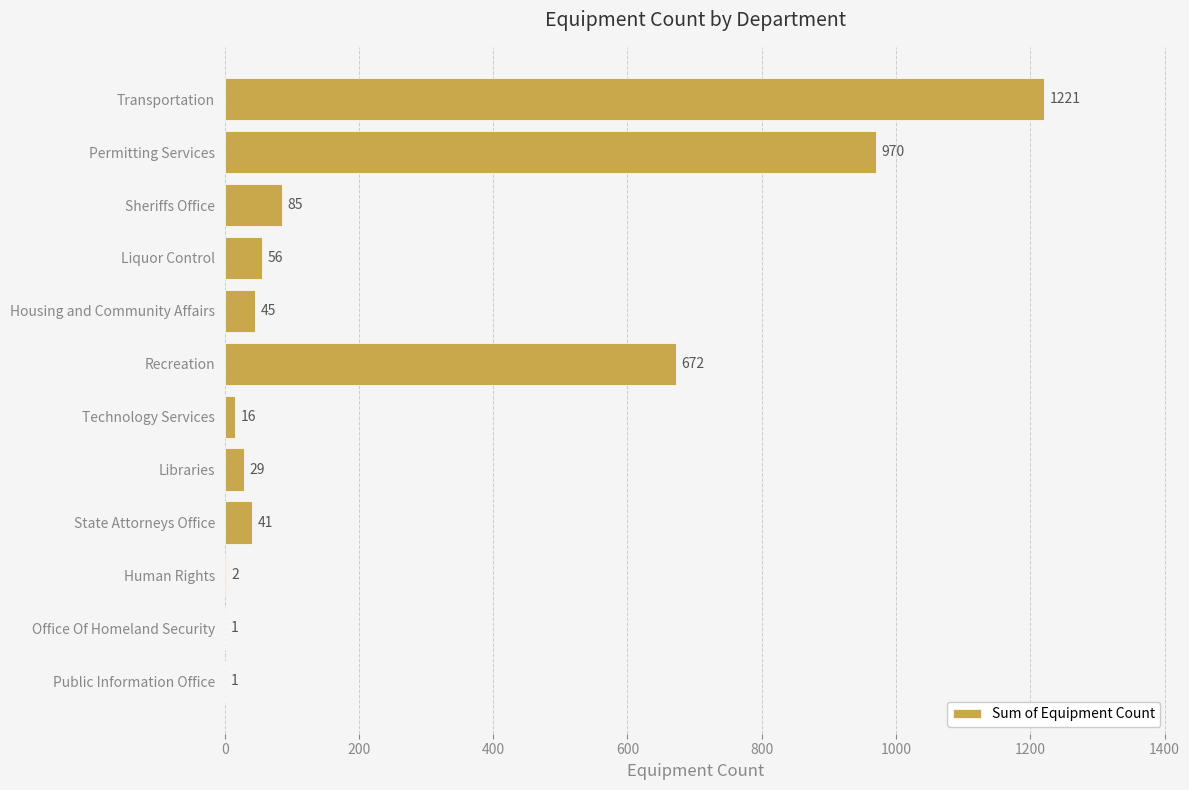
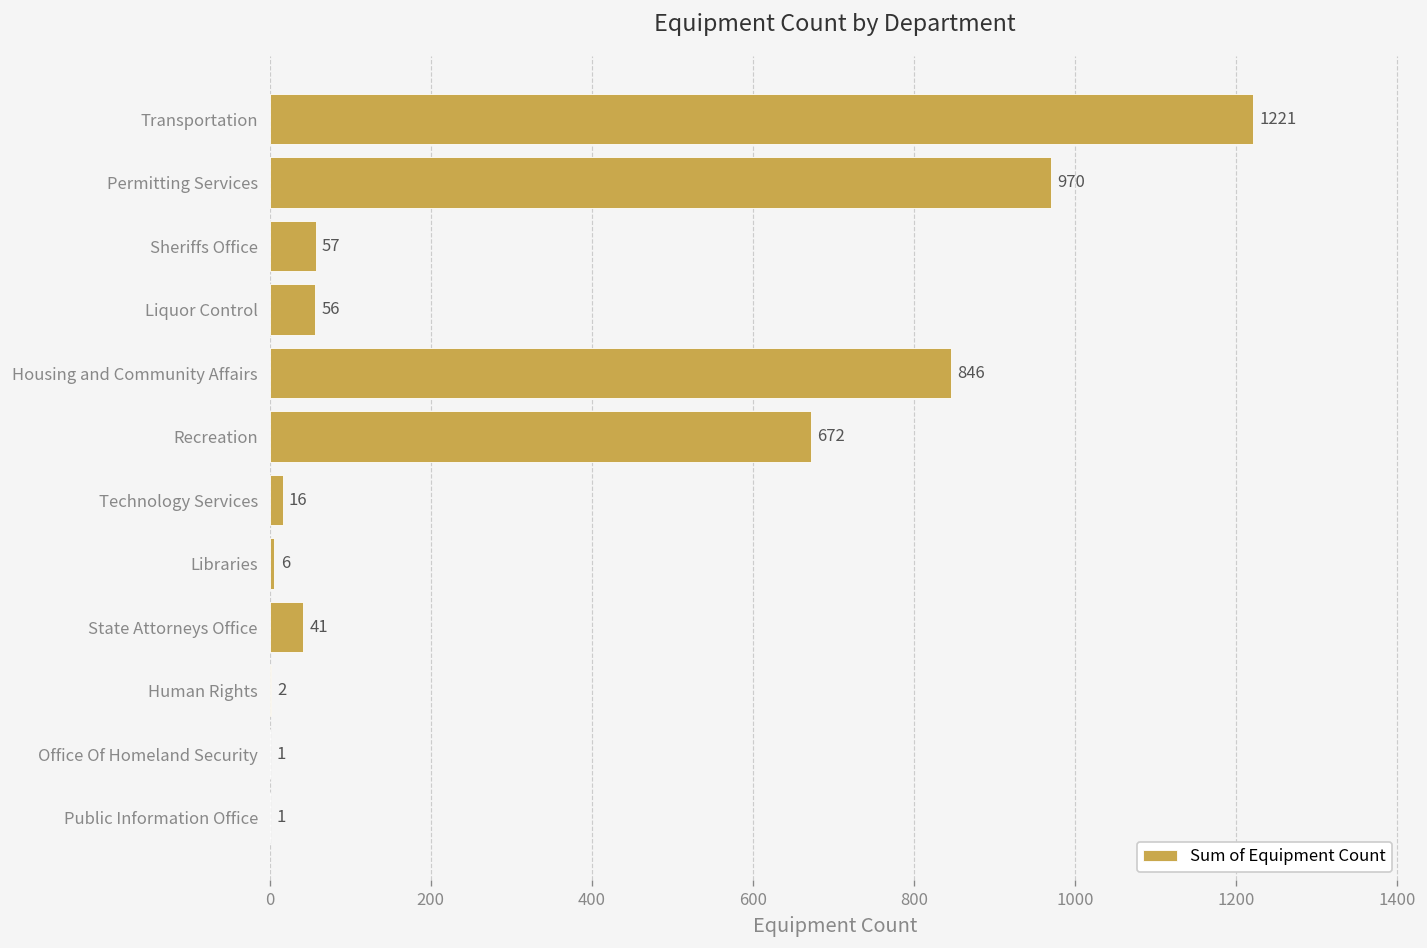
  {
    "Transportation": 1221,
    "Permitting Services": 970,
-   "Sheriffs Office": 85,
+   "Sheriffs Office": 57,
    "Liquor Control": 56,
-   "Housing and Community Affairs": 45,
+   "Housing and Community Affairs": 846,
    "Recreation": 672,
    "Technology Services": 16,
-   "Libraries": 29,
+   "Libraries": 6,
    "State Attorneys Office": 41,
    "Human Rights": 2,
    "Office Of Homeland Security": 1,
    "Public Information Office": 1
  }
